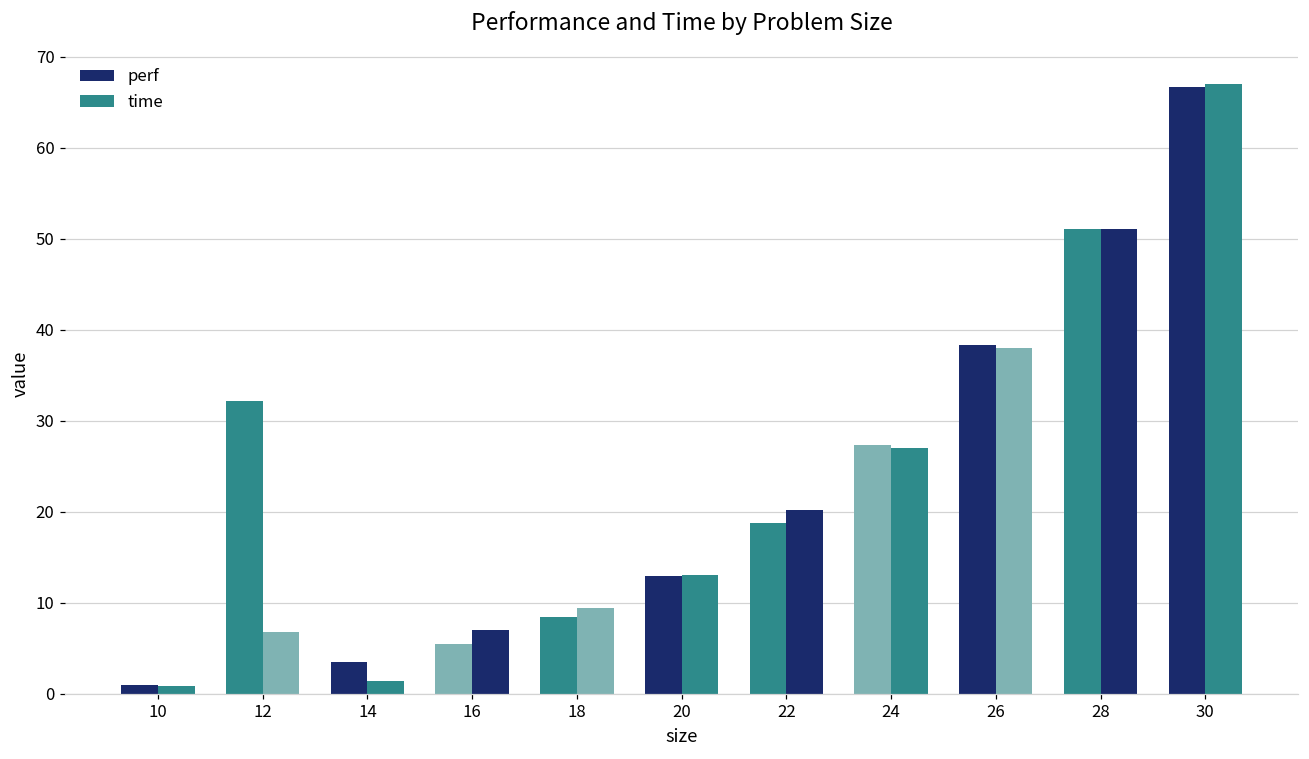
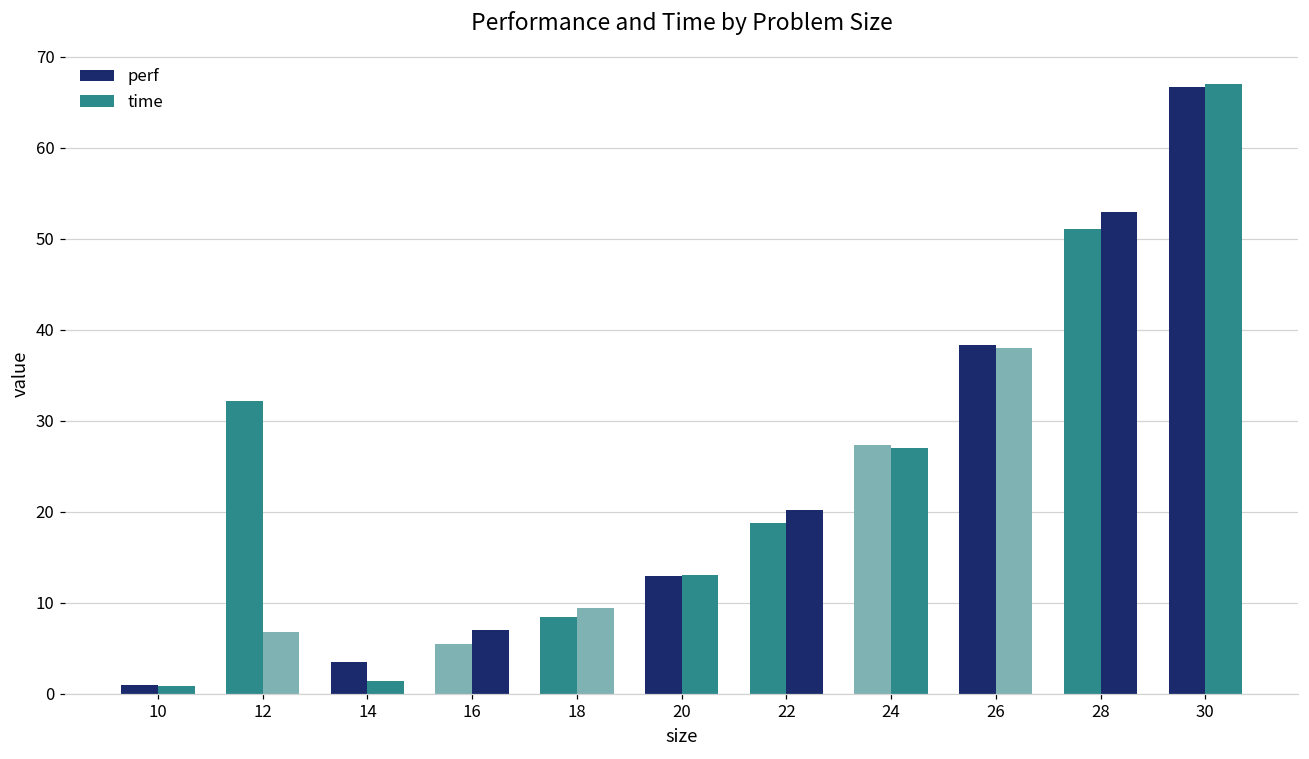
  {
    "perf": {
      "10": 1,
      "12": 32,
      "14": 4,
      "16": 5,
      "18": 8,
      "20": 13,
      "22": 19,
      "24": 27,
      "26": 38,
      "28": 51,
      "30": 67
    },
    "time": {
      "10": 1,
      "12": 7,
      "14": 1,
      "16": 7,
      "18": 9,
      "20": 13,
      "22": 20,
      "24": 27,
      "26": 38,
-     "28": 51,
+     "28": 53,
      "30": 67
    }
  }
